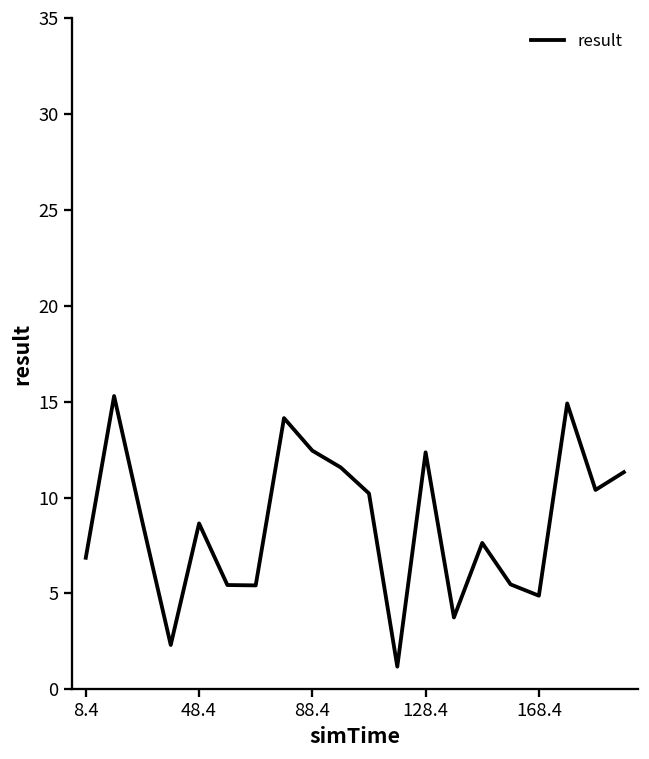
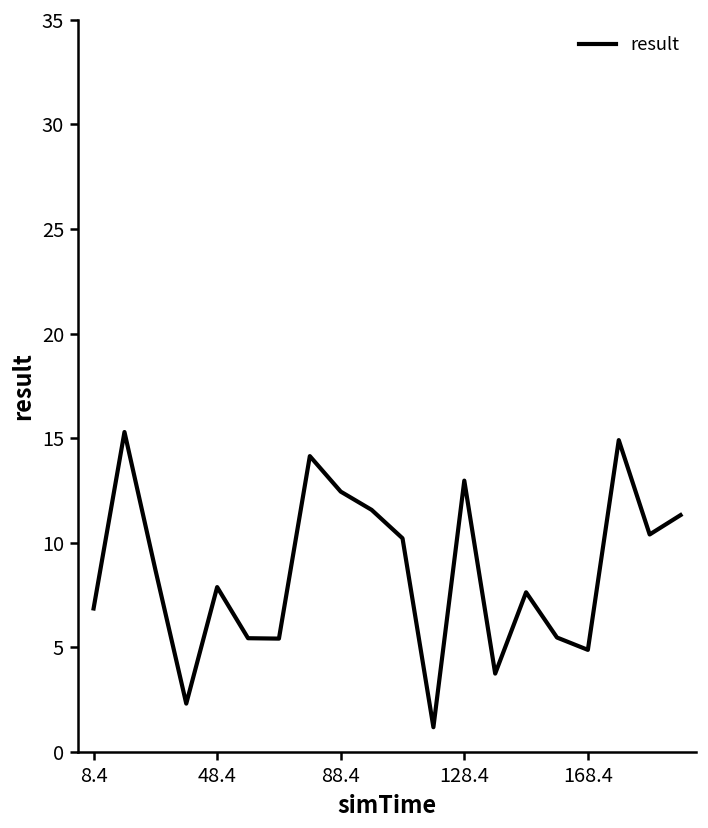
  {
    "8.4": 6.9,
-   "48.4": 8.7,
+   "48.4": 7.9,
    "88.4": 12.4,
-   "128.4": 12.4,
+   "128.4": 13.0,
    "168.4": 4.9
  }
